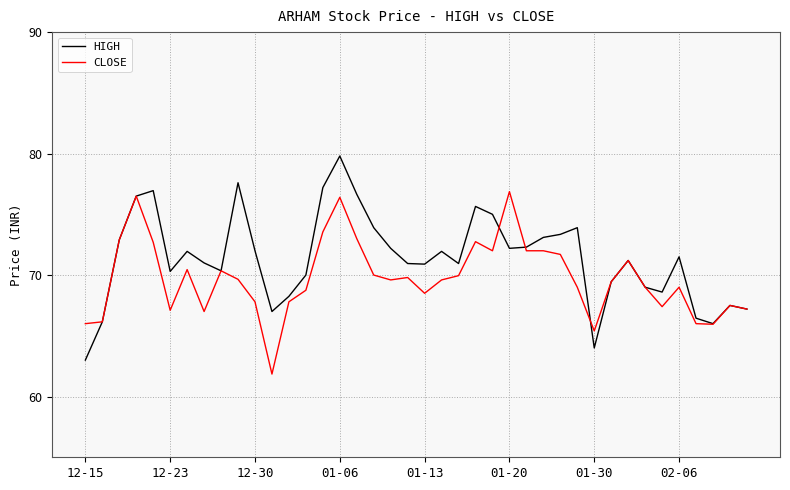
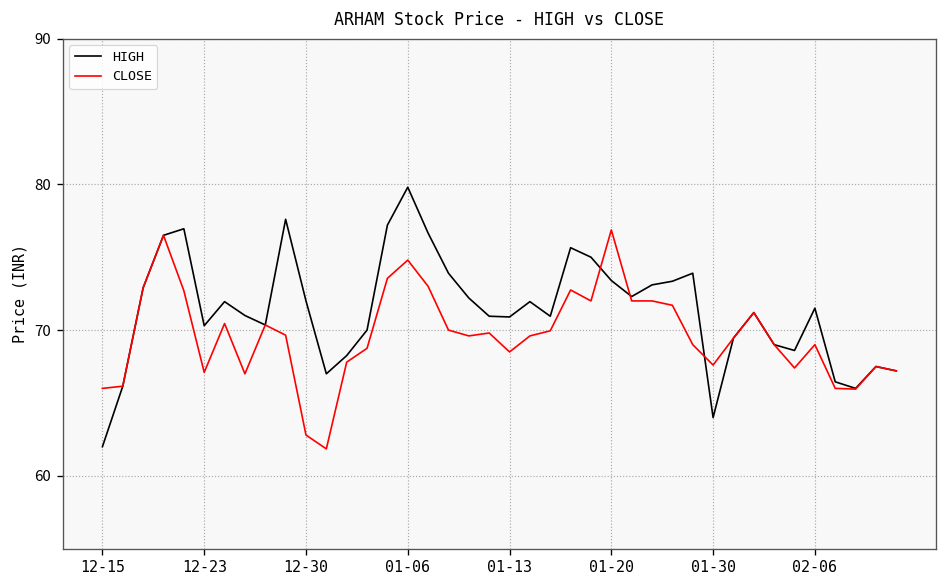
  {
    "HIGH": {
-     "12-15": 63,
+     "12-15": 62,
      "12-23": 70.3,
      "12-30": 72.0,
      "01-06": 79.8,
      "01-13": 70.9,
-     "01-20": 72.2,
+     "01-20": 73.4,
      "01-30": 64.0,
      "02-06": 71.5
    },
    "CLOSE": {
      "12-15": 66.0,
      "12-23": 67.1,
-     "12-30": 67.8,
-     "01-06": 76.4,
+     "12-30": 62.8,
+     "01-06": 74.8,
      "01-13": 68.5,
      "01-20": 76.9,
-     "01-30": 65.4,
+     "01-30": 67.6,
      "02-06": 69.0
    }
  }
